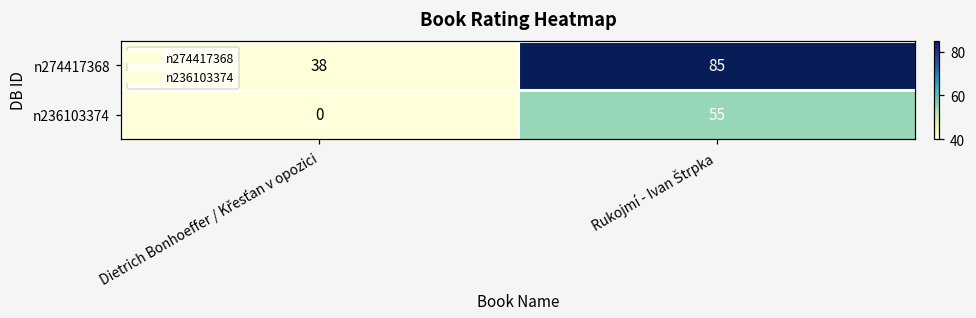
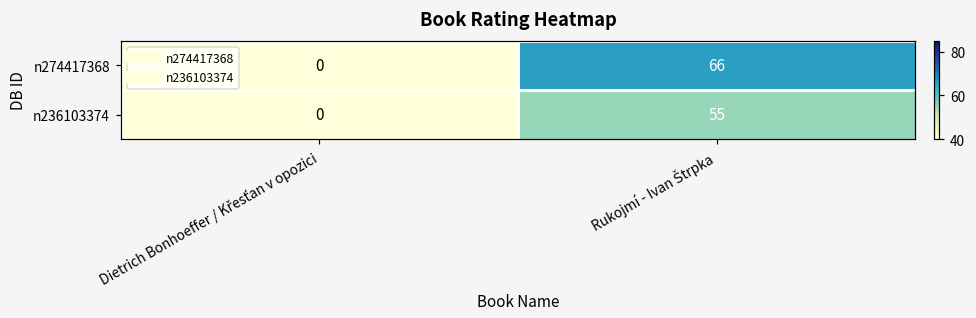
  {
    "n274417368": {
-     "Dietrich Bonhoeffer / Křesťan v opozici": 38,
-     "Rukojmí - Ivan Štrpka": 85
+     "Dietrich Bonhoeffer / Křesťan v opozici": 0,
+     "Rukojmí - Ivan Štrpka": 66
    },
    "n236103374": {
      "Dietrich Bonhoeffer / Křesťan v opozici": 0,
      "Rukojmí - Ivan Štrpka": 55
    }
  }
